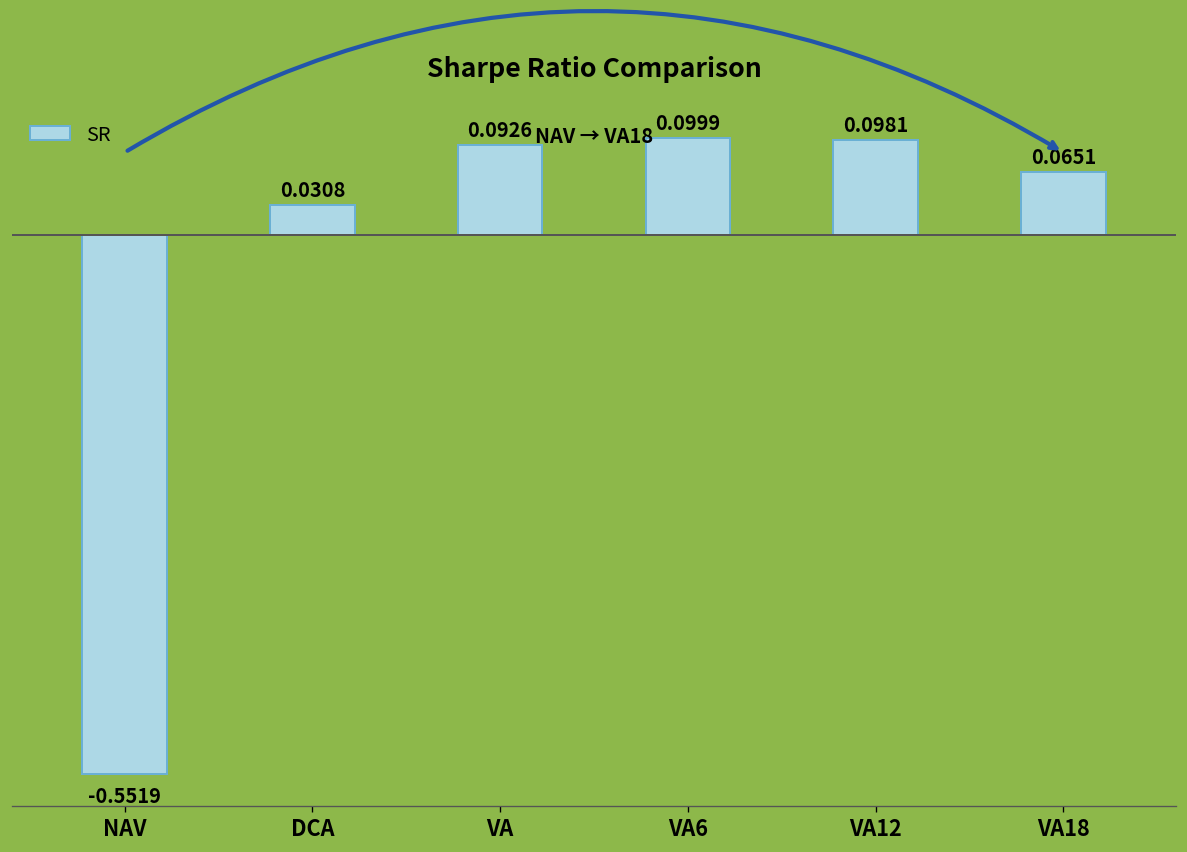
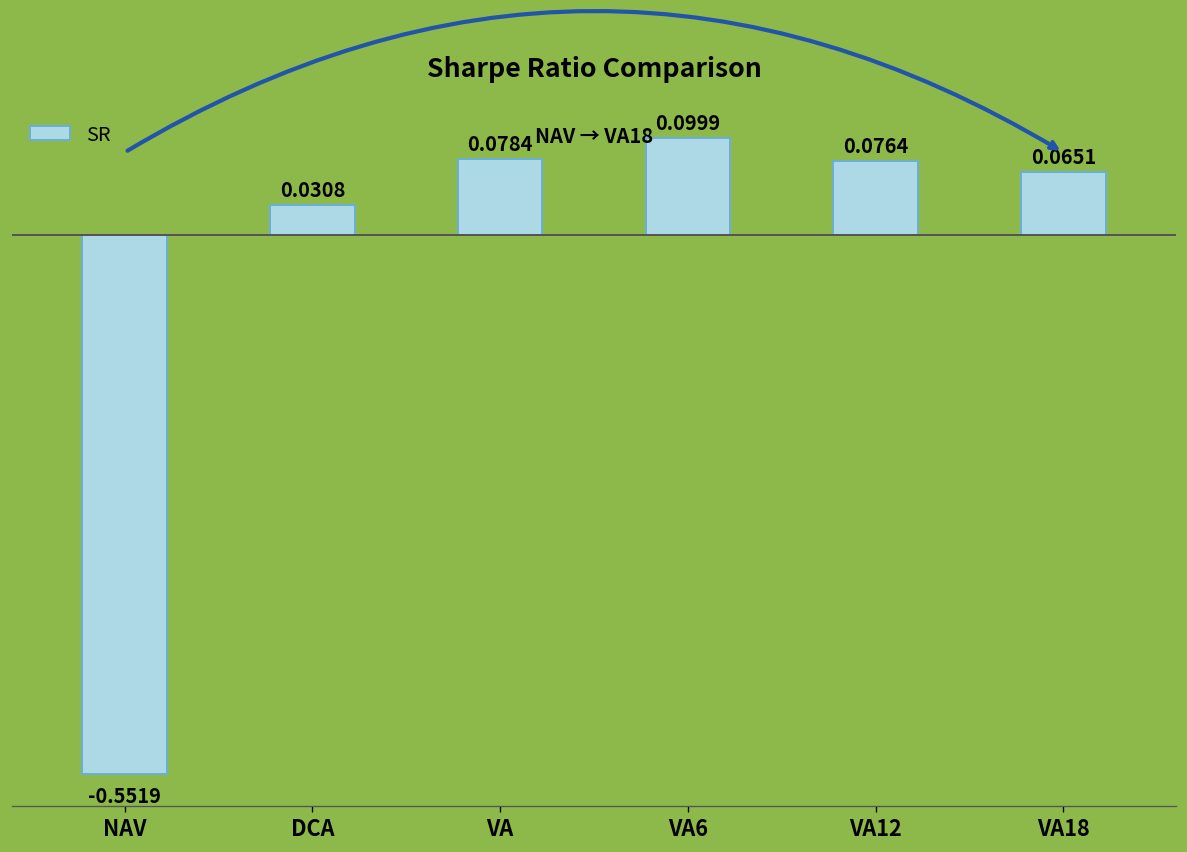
  {
    "NAV": -0.5519,
    "DCA": 0.0308,
-   "VA": 0.0926,
+   "VA": 0.0784,
    "VA6": 0.0999,
-   "VA12": 0.0981,
+   "VA12": 0.0764,
    "VA18": 0.0651
  }
